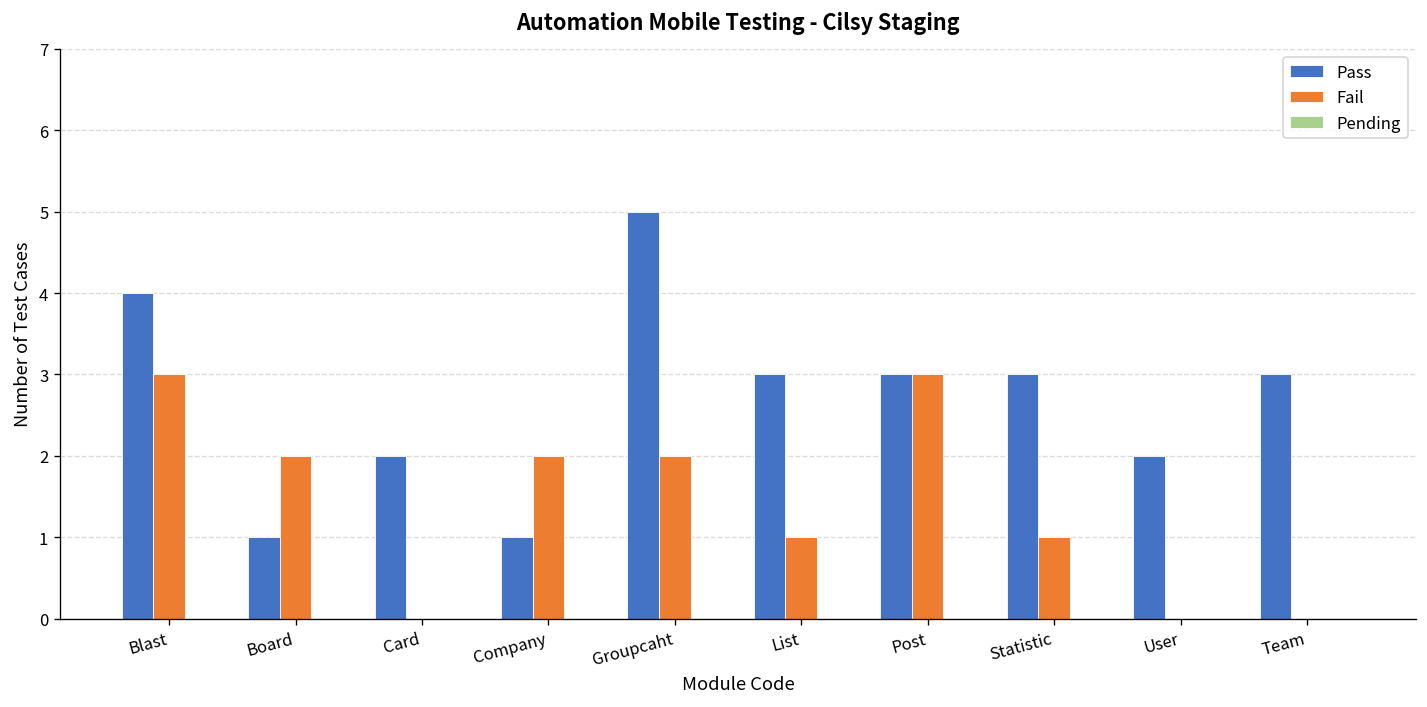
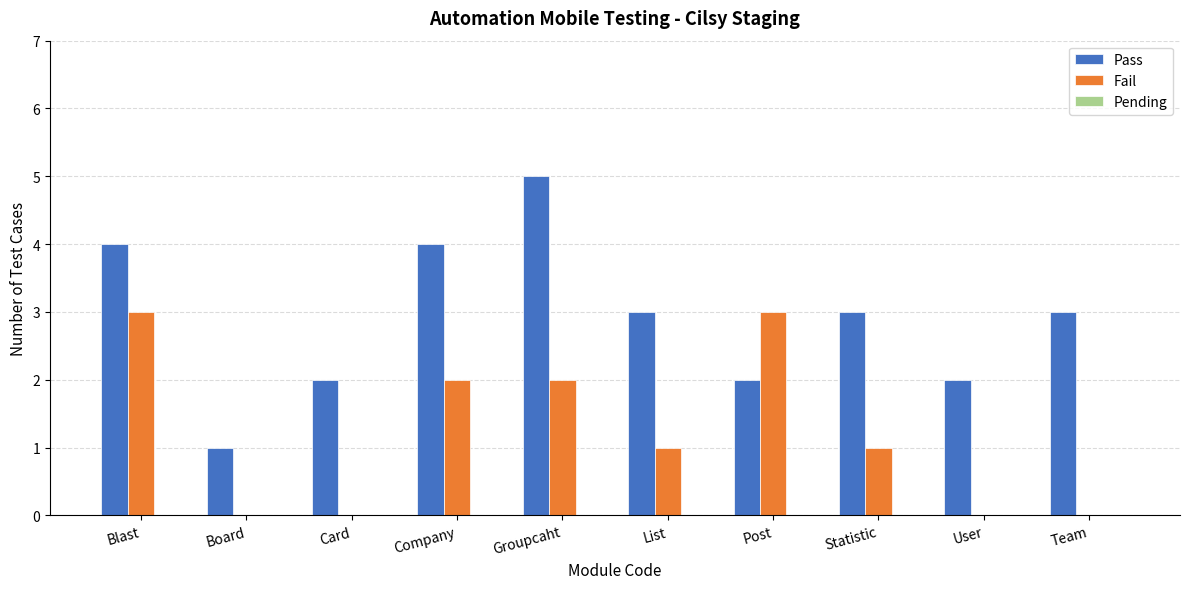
  {
    "Pass": {
      "Blast": 4,
      "Board": 1,
      "Card": 2,
-     "Company": 1,
+     "Company": 4,
      "Groupcaht": 5,
      "List": 3,
-     "Post": 3,
+     "Post": 2,
      "Statistic": 3,
      "User": 2,
      "Team": 3
    },
    "Fail": {
      "Blast": 3,
-     "Board": 2,
+     "Board": 0,
      "Card": 0,
      "Company": 2,
      "Groupcaht": 2,
      "List": 1,
      "Post": 3,
      "Statistic": 1,
      "User": 0,
      "Team": 0
    },
    "Pending": {
      "Blast": 0,
      "Board": 0,
      "Card": 0,
      "Company": 0,
      "Groupcaht": 0,
      "List": 0,
      "Post": 0,
      "Statistic": 0,
      "User": 0,
      "Team": 0
    }
  }
